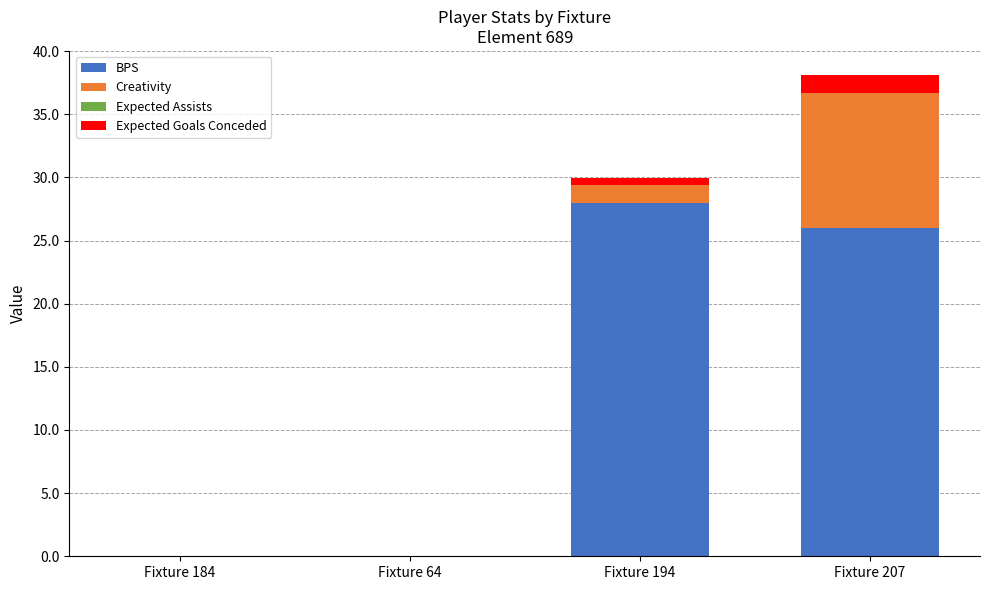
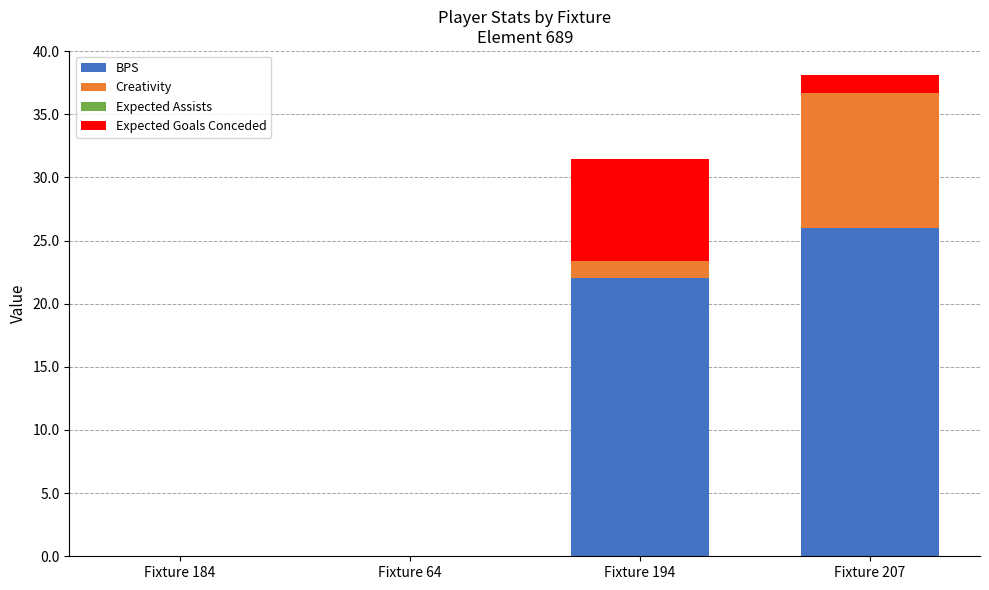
  {
    "BPS": {
      "Fixture 184": 0,
      "Fixture 64": 0,
-     "Fixture 194": 28,
+     "Fixture 194": 22,
      "Fixture 207": 26
    },
    "Expected Assists": {
      "Fixture 184": 0.0,
      "Fixture 64": 0.0,
      "Fixture 194": 1.4,
      "Fixture 207": 10.7
    },
    "Expected Goals Conceded": {
      "Fixture 184": 0.0,
      "Fixture 64": 0.0,
-     "Fixture 194": 0.6,
+     "Fixture 194": 8.1,
      "Fixture 207": 1.4
    }
  }
